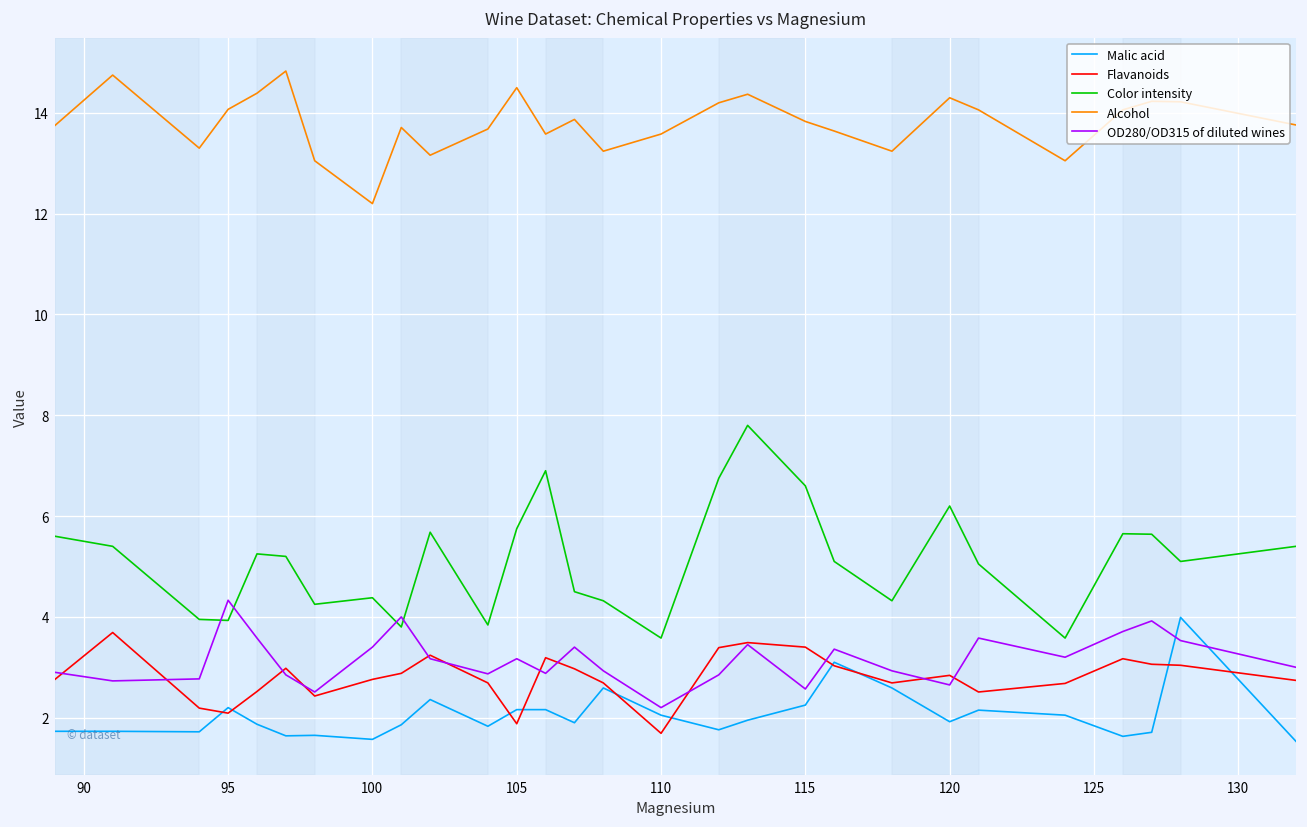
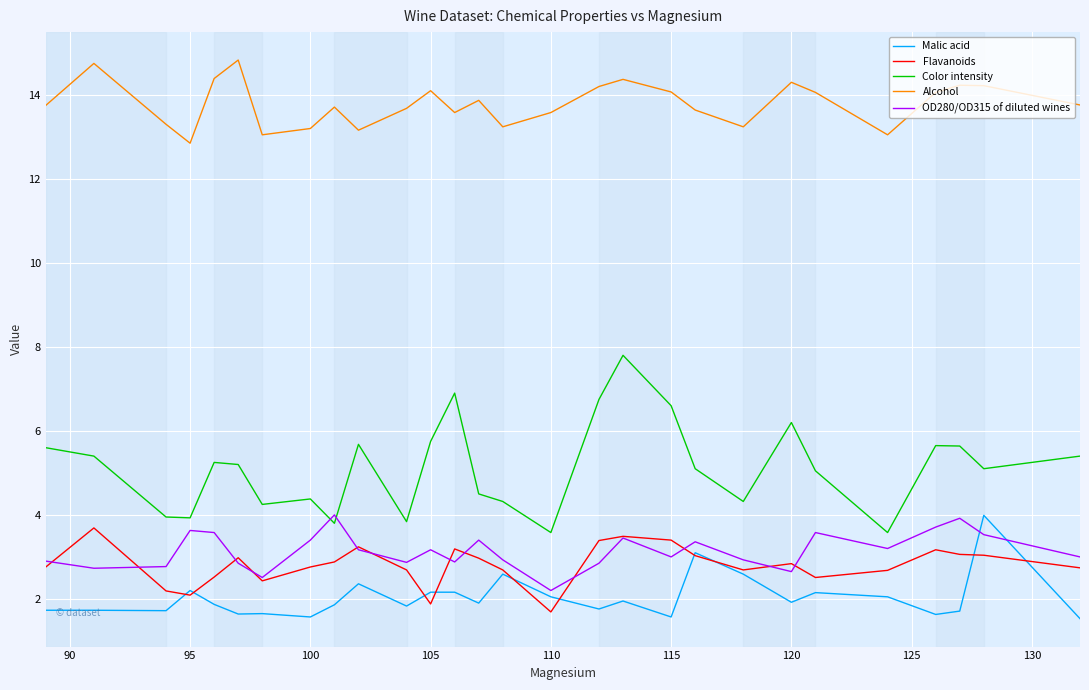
  {
    "Malic acid": {
      "95": 2.2,
      "100": 1.6,
      "105": 2.2,
      "110": 2.1,
-     "115": 2.3,
+     "115": 1.6,
      "120": 1.9
    },
    "Flavanoids": {
      "95": 2.1,
      "100": 2.8,
      "105": 1.9,
      "110": 1.7,
      "115": 3.4,
      "120": 2.8
    },
    "Color intensity": {
      "95": 3.9,
      "100": 4.4,
      "105": 5.8,
      "110": 3.6,
      "115": 6.6,
      "120": 6.2
    },
    "Alcohol": {
-     "95": 14.1,
-     "100": 12.2,
-     "105": 14.5,
+     "95": 12.9,
+     "100": 13.2,
+     "105": 14.1,
      "110": 13.6,
-     "115": 13.8,
+     "115": 14.1,
      "120": 14.3
    },
    "OD280/OD315 of diluted wines": {
-     "95": 4.3,
+     "95": 3.6,
      "100": 3.4,
      "105": 3.2,
      "110": 2.2,
-     "115": 2.6,
+     "115": 3.0,
      "120": 2.7
    }
  }
